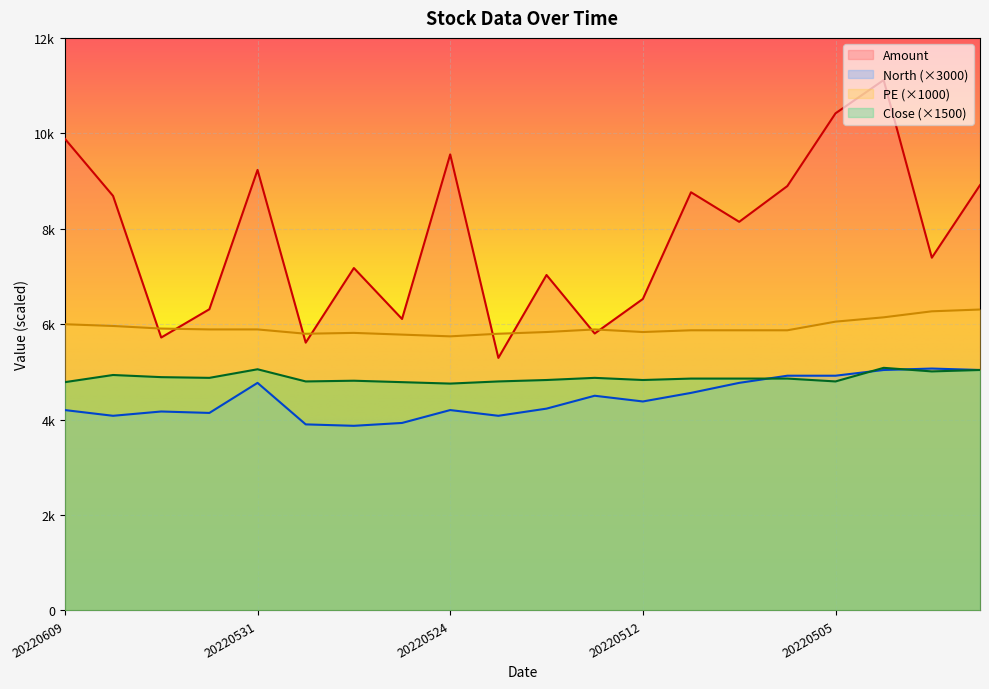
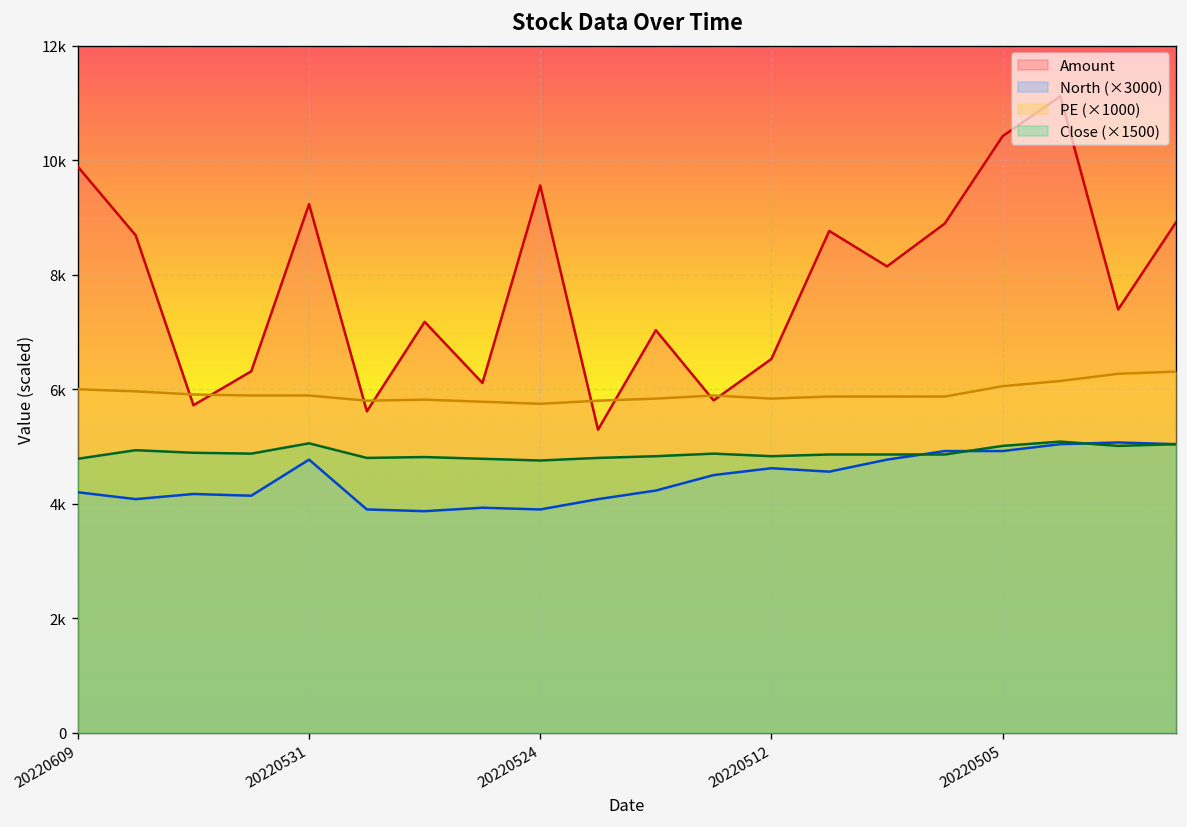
  {
    "North (×3000)": {
      "20220609": 4200,
      "20220531": 4800,
-     "20220524": 4200,
-     "20220512": 4400,
+     "20220524": 3900,
+     "20220512": 4600,
      "20220505": 4900
    },
    "Close (×1500)": {
      "20220609": 4800,
      "20220531": 5100,
      "20220524": 4800,
      "20220512": 4800,
-     "20220505": 4800
+     "20220505": 5000
    }
  }
